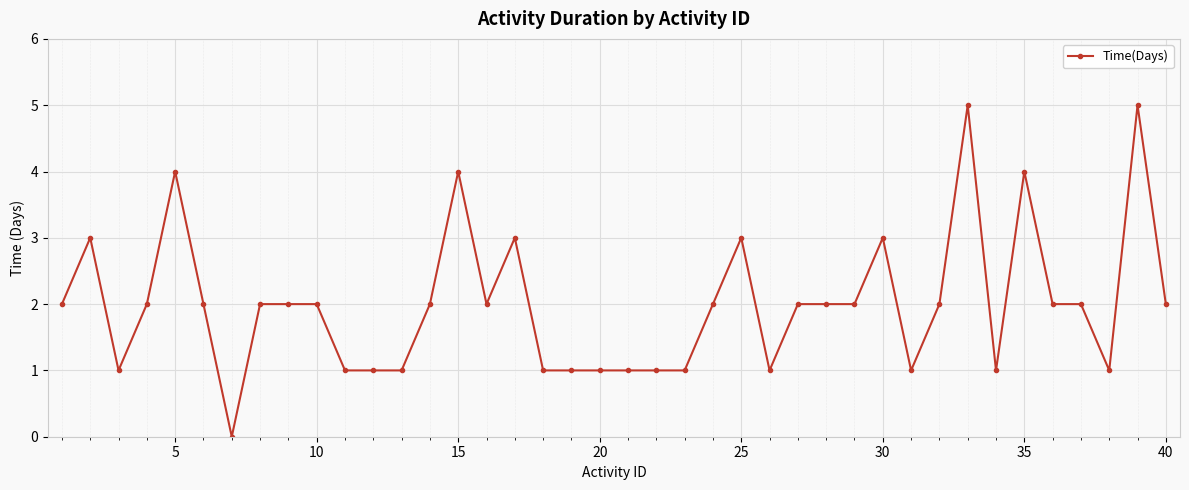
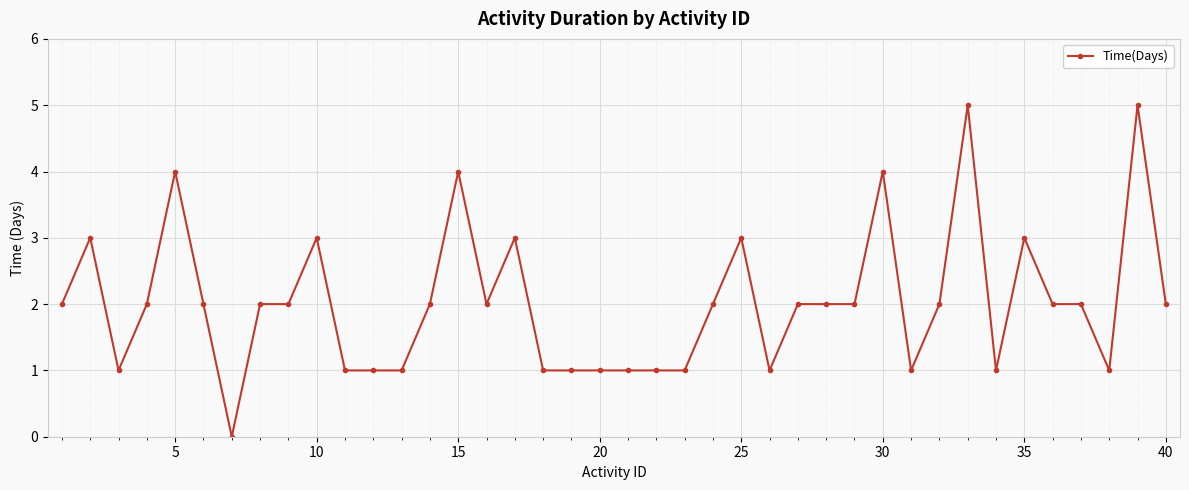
  {
    "5": 4,
-   "10": 2,
+   "10": 3,
    "15": 4,
    "20": 1,
    "25": 3,
-   "30": 3,
-   "35": 4,
+   "30": 4,
+   "35": 3,
    "40": 2
  }
